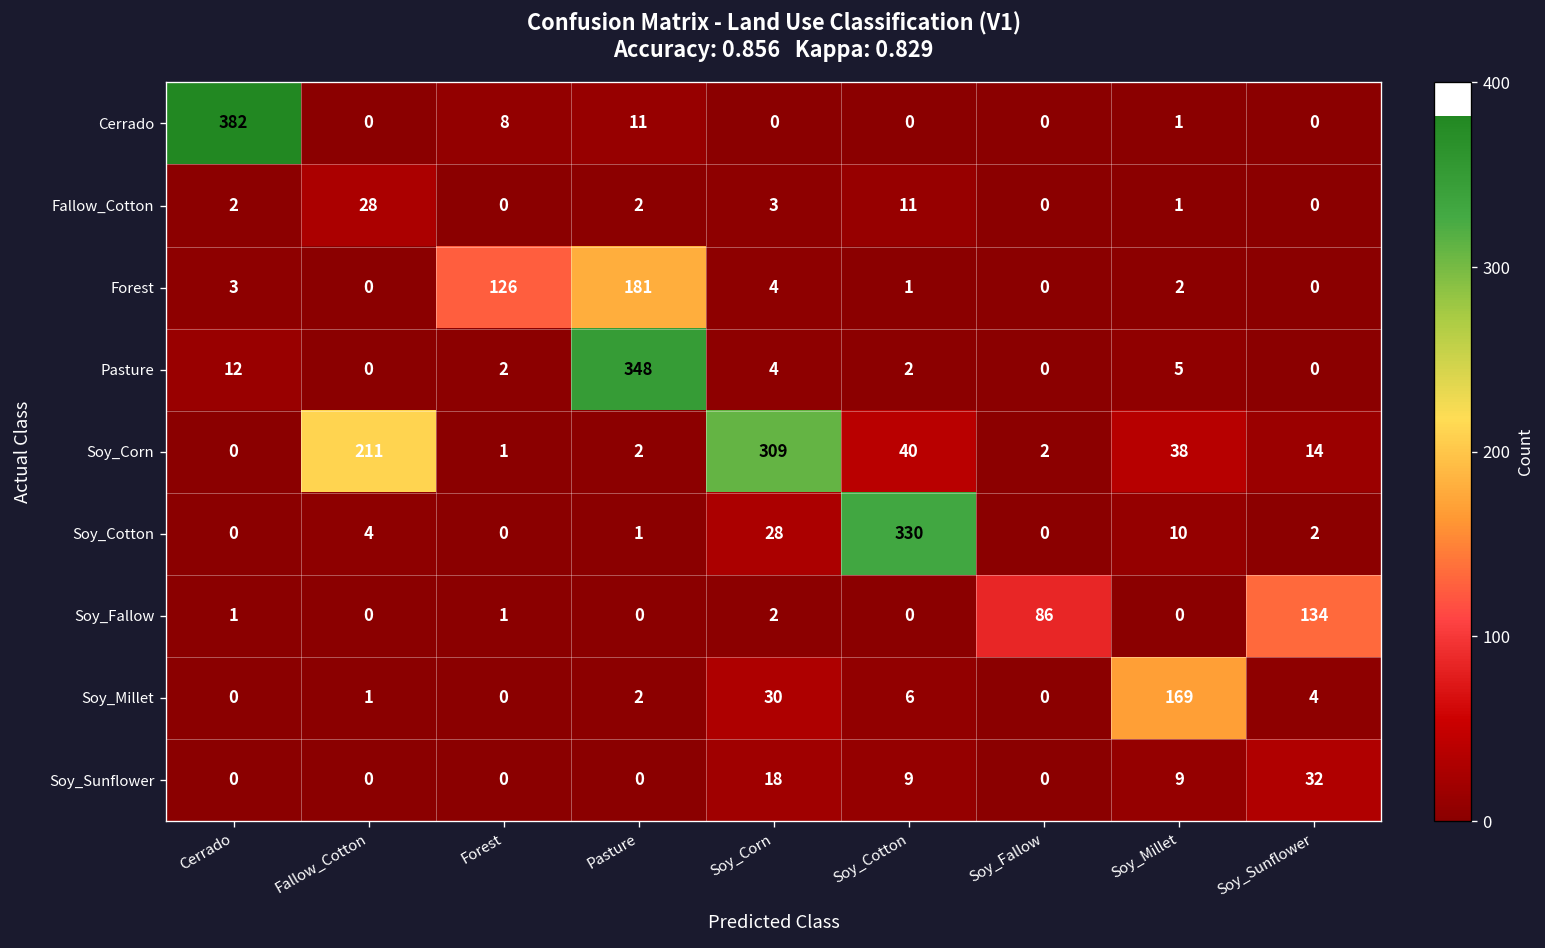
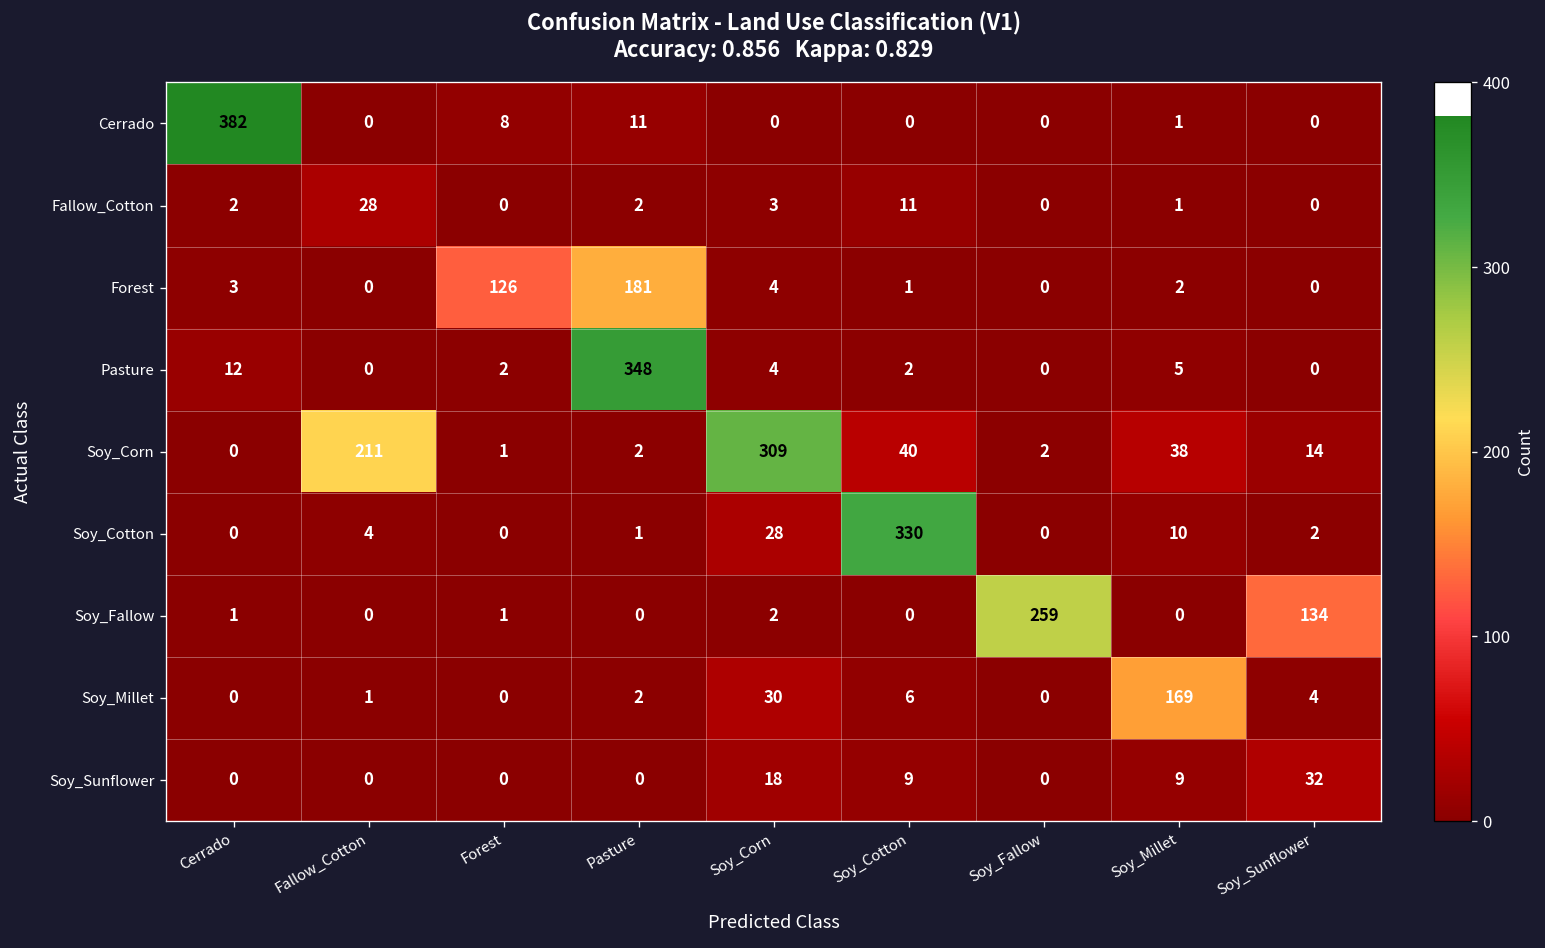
  {
    "Cerrado": {
      "Cerrado": 382,
      "Fallow_Cotton": 0,
      "Forest": 8,
      "Pasture": 11,
      "Soy_Corn": 0,
      "Soy_Cotton": 0,
      "Soy_Fallow": 0,
      "Soy_Millet": 1,
      "Soy_Sunflower": 0
    },
    "Fallow_Cotton": {
      "Cerrado": 2,
      "Fallow_Cotton": 28,
      "Forest": 0,
      "Pasture": 2,
      "Soy_Corn": 3,
      "Soy_Cotton": 11,
      "Soy_Fallow": 0,
      "Soy_Millet": 1,
      "Soy_Sunflower": 0
    },
    "Forest": {
      "Cerrado": 3,
      "Fallow_Cotton": 0,
      "Forest": 126,
      "Pasture": 181,
      "Soy_Corn": 4,
      "Soy_Cotton": 1,
      "Soy_Fallow": 0,
      "Soy_Millet": 2,
      "Soy_Sunflower": 0
    },
    "Pasture": {
      "Cerrado": 12,
      "Fallow_Cotton": 0,
      "Forest": 2,
      "Pasture": 348,
      "Soy_Corn": 4,
      "Soy_Cotton": 2,
      "Soy_Fallow": 0,
      "Soy_Millet": 5,
      "Soy_Sunflower": 0
    },
    "Soy_Corn": {
      "Cerrado": 0,
      "Fallow_Cotton": 211,
      "Forest": 1,
      "Pasture": 2,
      "Soy_Corn": 309,
      "Soy_Cotton": 40,
      "Soy_Fallow": 2,
      "Soy_Millet": 38,
      "Soy_Sunflower": 14
    },
    "Soy_Cotton": {
      "Cerrado": 0,
      "Fallow_Cotton": 4,
      "Forest": 0,
      "Pasture": 1,
      "Soy_Corn": 28,
      "Soy_Cotton": 330,
      "Soy_Fallow": 0,
      "Soy_Millet": 10,
      "Soy_Sunflower": 2
    },
    "Soy_Fallow": {
      "Cerrado": 1,
      "Fallow_Cotton": 0,
      "Forest": 1,
      "Pasture": 0,
      "Soy_Corn": 2,
      "Soy_Cotton": 0,
-     "Soy_Fallow": 86,
+     "Soy_Fallow": 259,
      "Soy_Millet": 0,
      "Soy_Sunflower": 134
    },
    "Soy_Millet": {
      "Cerrado": 0,
      "Fallow_Cotton": 1,
      "Forest": 0,
      "Pasture": 2,
      "Soy_Corn": 30,
      "Soy_Cotton": 6,
      "Soy_Fallow": 0,
      "Soy_Millet": 169,
      "Soy_Sunflower": 4
    },
    "Soy_Sunflower": {
      "Cerrado": 0,
      "Fallow_Cotton": 0,
      "Forest": 0,
      "Pasture": 0,
      "Soy_Corn": 18,
      "Soy_Cotton": 9,
      "Soy_Fallow": 0,
      "Soy_Millet": 9,
      "Soy_Sunflower": 32
    }
  }
